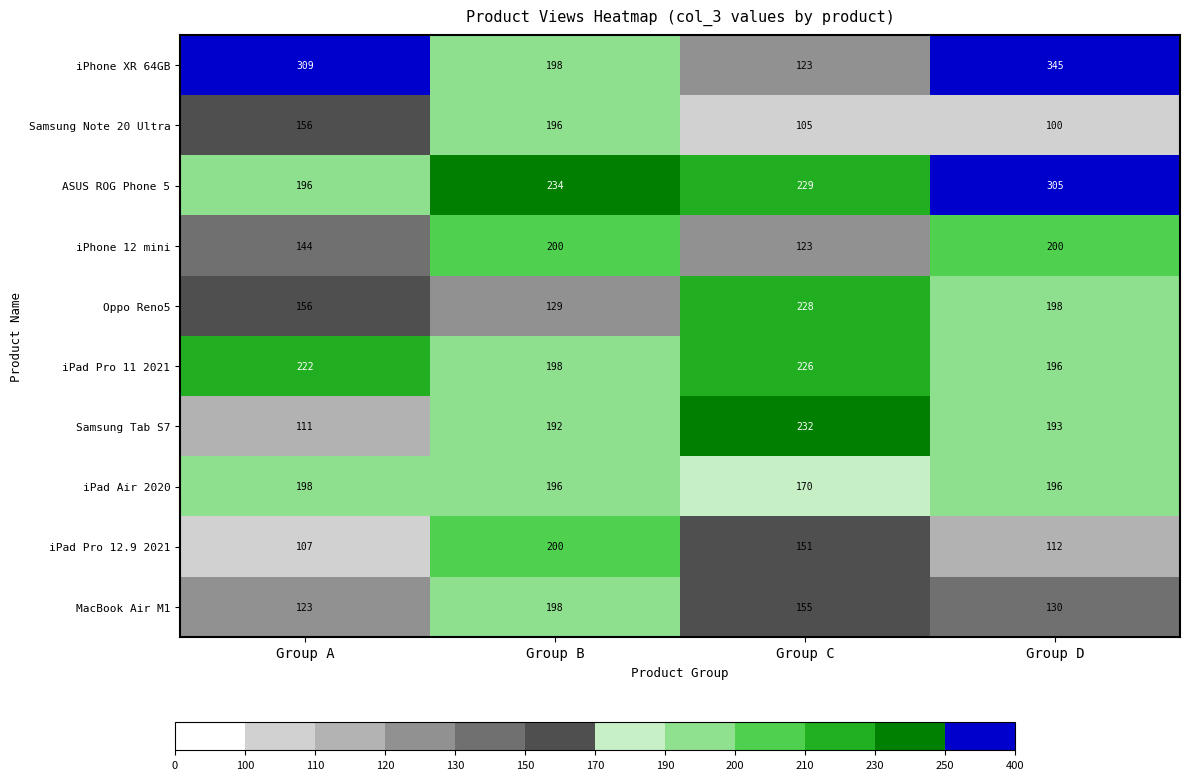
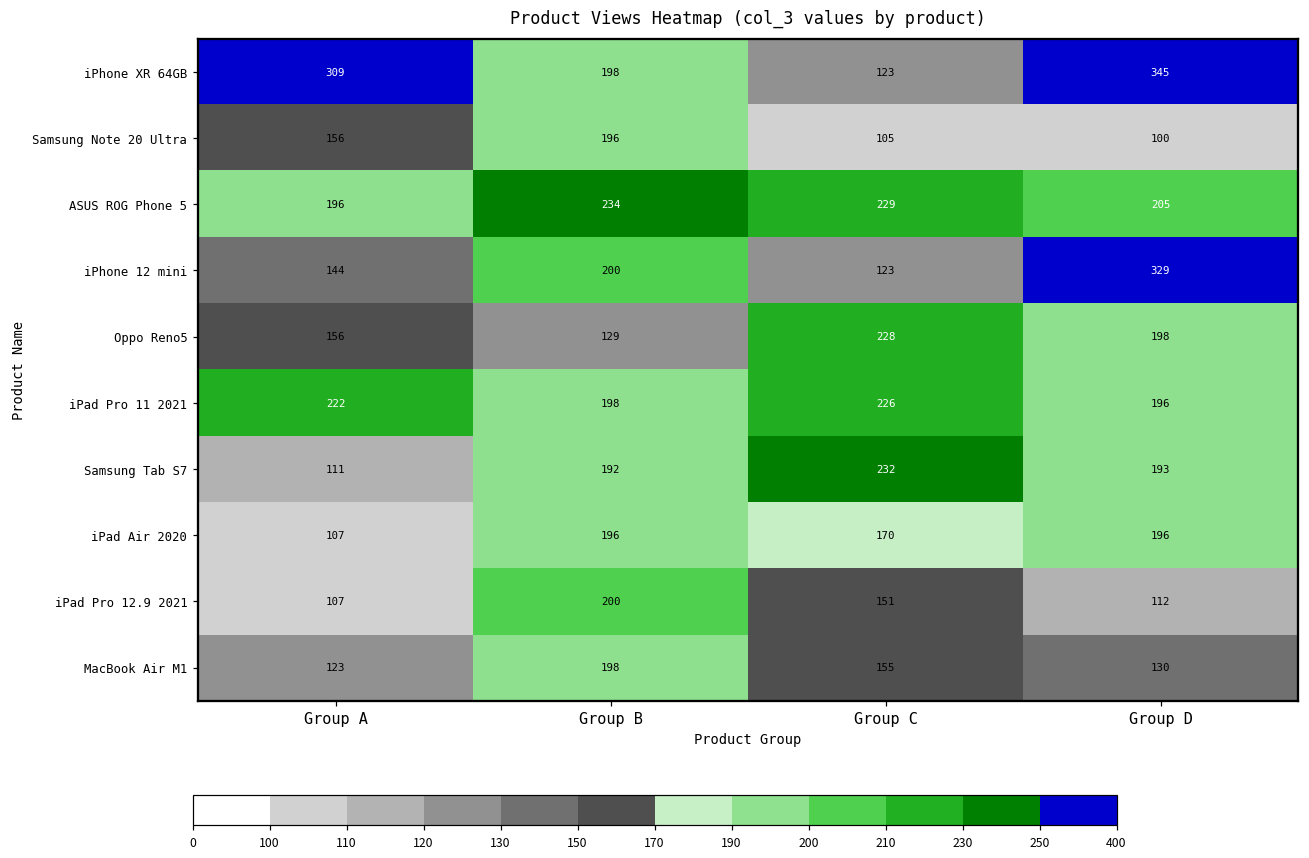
  {
    "Product Views Heatmap (col_3 values by product)": {
      "iPhone XR 64GB": {
        "Group A": 309,
        "Group B": 198,
        "Group C": 123,
        "Group D": 345
      },
      "Samsung Note 20 Ultra": {
        "Group A": 156,
        "Group B": 196,
        "Group C": 105,
        "Group D": 100
      },
      "ASUS ROG Phone 5": {
        "Group A": 196,
        "Group B": 234,
        "Group C": 229,
-       "Group D": 305
+       "Group D": 205
      },
      "iPhone 12 mini": {
        "Group A": 144,
        "Group B": 200,
        "Group C": 123,
-       "Group D": 200
+       "Group D": 329
      },
      "Oppo Reno5": {
        "Group A": 156,
        "Group B": 129,
        "Group C": 228,
        "Group D": 198
      },
      "iPad Pro 11 2021": {
        "Group A": 222,
        "Group B": 198,
        "Group C": 226,
        "Group D": 196
      },
      "Samsung Tab S7": {
        "Group A": 111,
        "Group B": 192,
        "Group C": 232,
        "Group D": 193
      },
      "iPad Air 2020": {
-       "Group A": 198,
+       "Group A": 107,
        "Group B": 196,
        "Group C": 170,
        "Group D": 196
      },
      "iPad Pro 12.9 2021": {
        "Group A": 107,
        "Group B": 200,
        "Group C": 151,
        "Group D": 112
      },
      "MacBook Air M1": {
        "Group A": 123,
        "Group B": 198,
        "Group C": 155,
        "Group D": 130
      }
    }
  }
